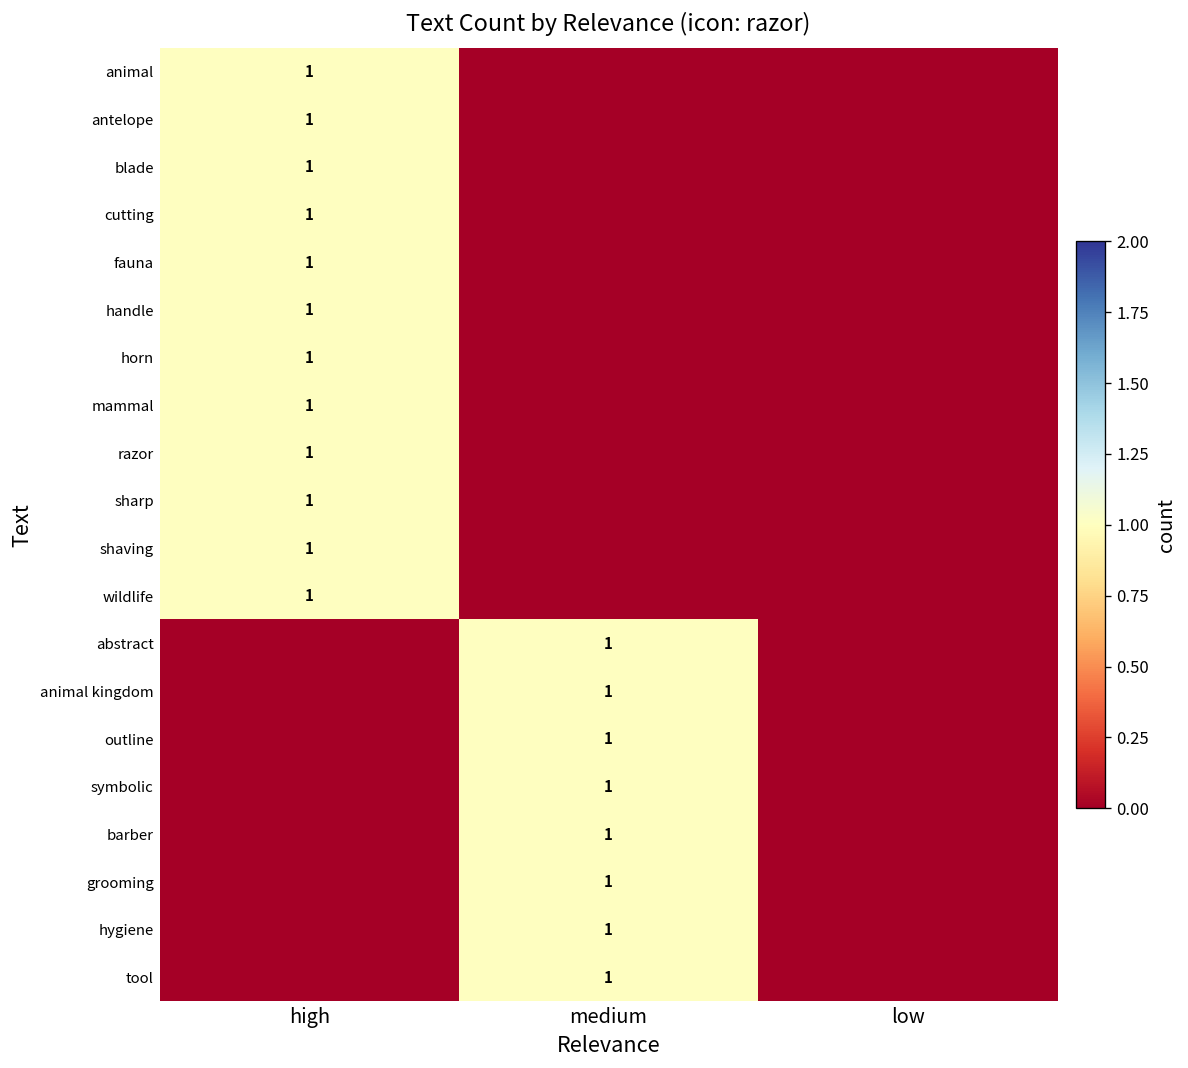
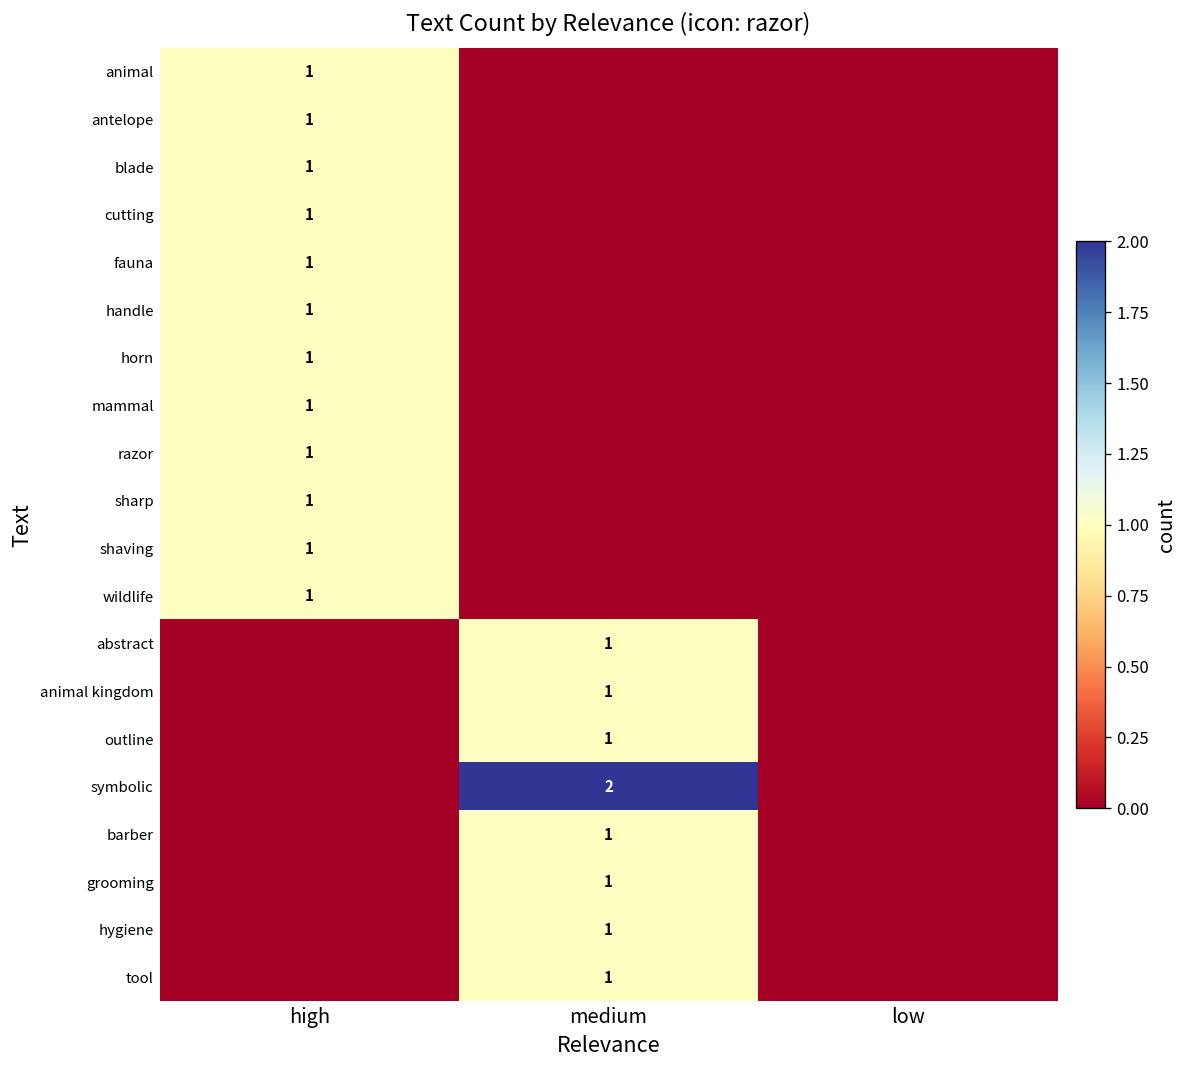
  {
    "animal": {
      "high": 1
    },
    "antelope": {
      "high": 1
    },
    "blade": {
      "high": 1
    },
    "cutting": {
      "high": 1
    },
    "fauna": {
      "high": 1
    },
    "handle": {
      "high": 1
    },
    "horn": {
      "high": 1
    },
    "mammal": {
      "high": 1
    },
    "razor": {
      "high": 1
    },
    "sharp": {
      "high": 1
    },
    "shaving": {
      "high": 1
    },
    "wildlife": {
      "high": 1
    },
    "abstract": {
      "medium": 1
    },
    "animal kingdom": {
      "medium": 1
    },
    "outline": {
      "medium": 1
    },
    "symbolic": {
-     "medium": 1
+     "medium": 2
    },
    "barber": {
      "medium": 1
    },
    "grooming": {
      "medium": 1
    },
    "hygiene": {
      "medium": 1
    },
    "tool": {
      "medium": 1
    }
  }
